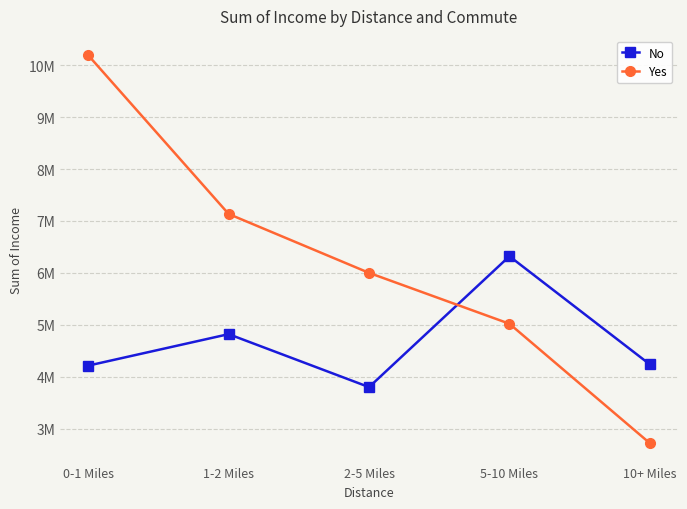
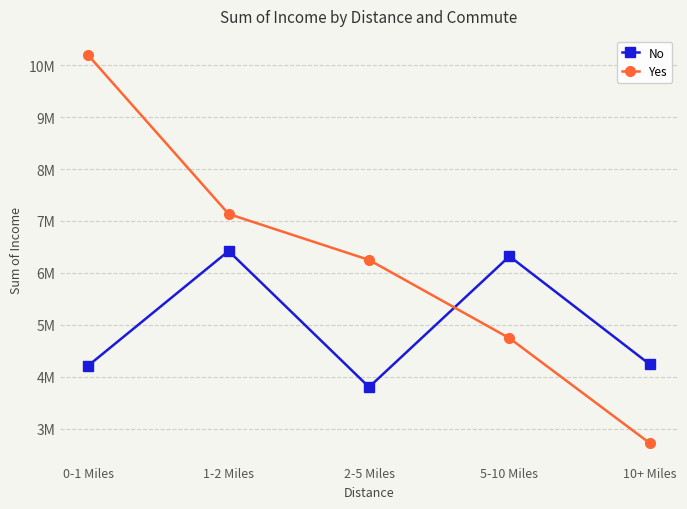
  {
    "No": {
      "0-1 Miles": 4200000,
-     "1-2 Miles": 4800000,
+     "1-2 Miles": 6400000,
      "2-5 Miles": 3800000,
      "5-10 Miles": 6300000,
      "10+ Miles": 4200000
    },
    "Yes": {
      "0-1 Miles": 10200000,
      "1-2 Miles": 7100000,
-     "2-5 Miles": 6000000,
-     "5-10 Miles": 5000000,
+     "2-5 Miles": 6200000,
+     "5-10 Miles": 4700000,
      "10+ Miles": 2700000
    }
  }
